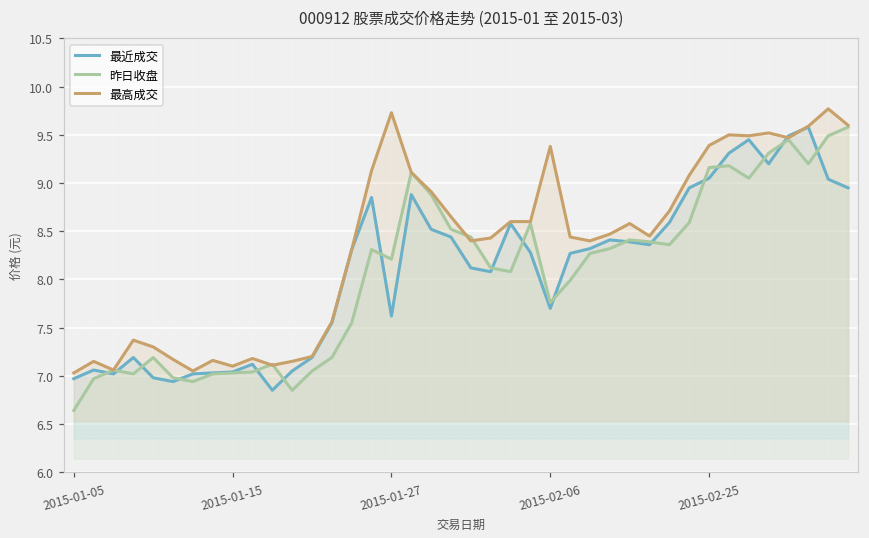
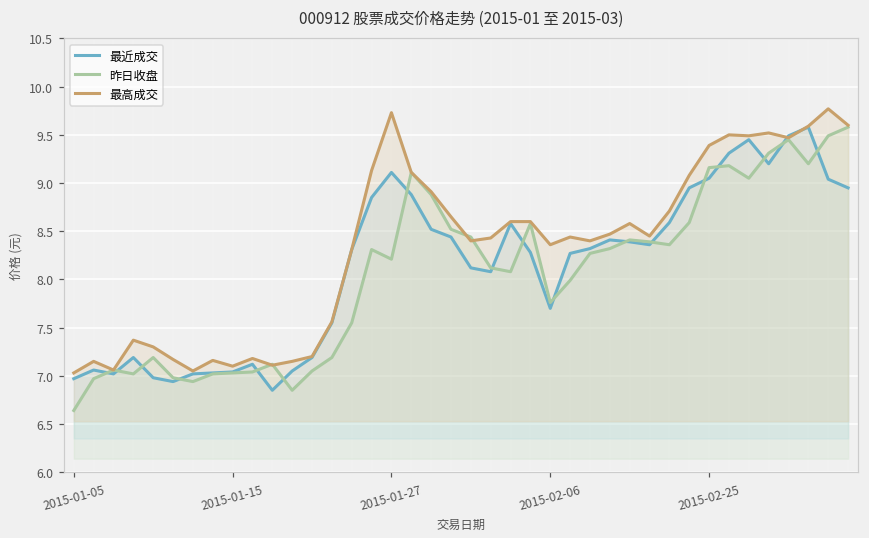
  {
    "最近成交": {
      "2015-01-05": 7.0,
-     "2015-01-27": 7.6,
+     "2015-01-27": 9.1,
      "2015-02-06": 7.7,
      "2015-02-25": 9.1
    },
    "昨日收盘": {
      "2015-01-05": 6.6,
      "2015-01-27": 8.2,
      "2015-02-06": 7.8,
      "2015-02-25": 9.2
    },
    "最高成交": {
      "2015-01-05": 7.0,
      "2015-01-15": 7.1,
      "2015-01-27": 9.7,
-     "2015-02-06": 9.4,
+     "2015-02-06": 8.4,
      "2015-02-25": 9.4
    }
  }
